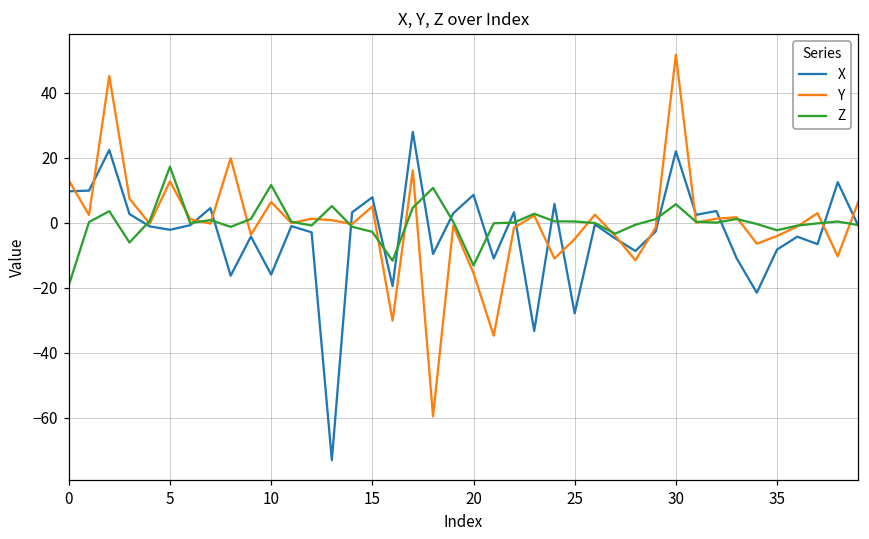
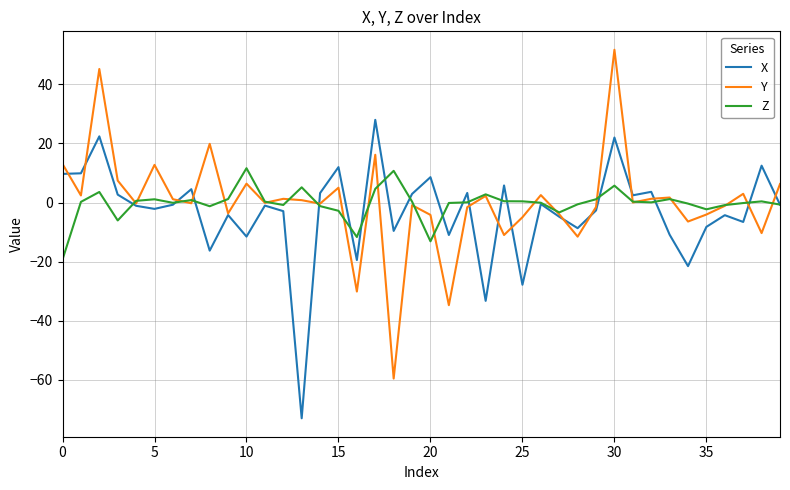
  {
    "X": {
      "0": 10,
      "5": -2,
-     "10": -16,
-     "15": 8,
+     "10": -11,
+     "15": 12,
      "20": 9,
      "25": -28,
      "30": 22,
      "35": -8
    },
    "Y": {
      "0": 13,
      "5": 13,
      "10": 6,
      "15": 5,
-     "20": -15,
+     "20": -4,
      "25": -5,
      "30": 52,
      "35": -4
    },
    "Z": {
      "0": -19,
-     "5": 17,
+     "5": 1,
      "10": 12,
      "15": -3,
      "20": -13,
      "25": 0,
      "30": 6,
      "35": -2
    }
  }
